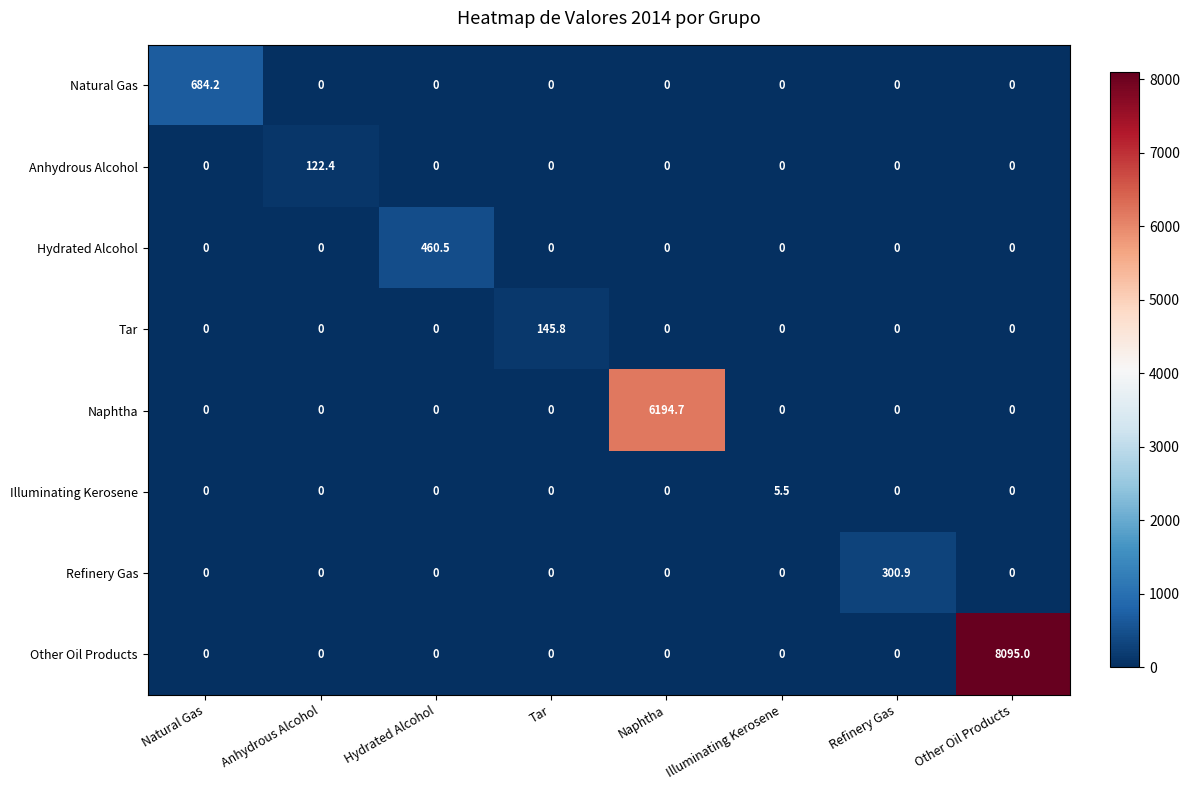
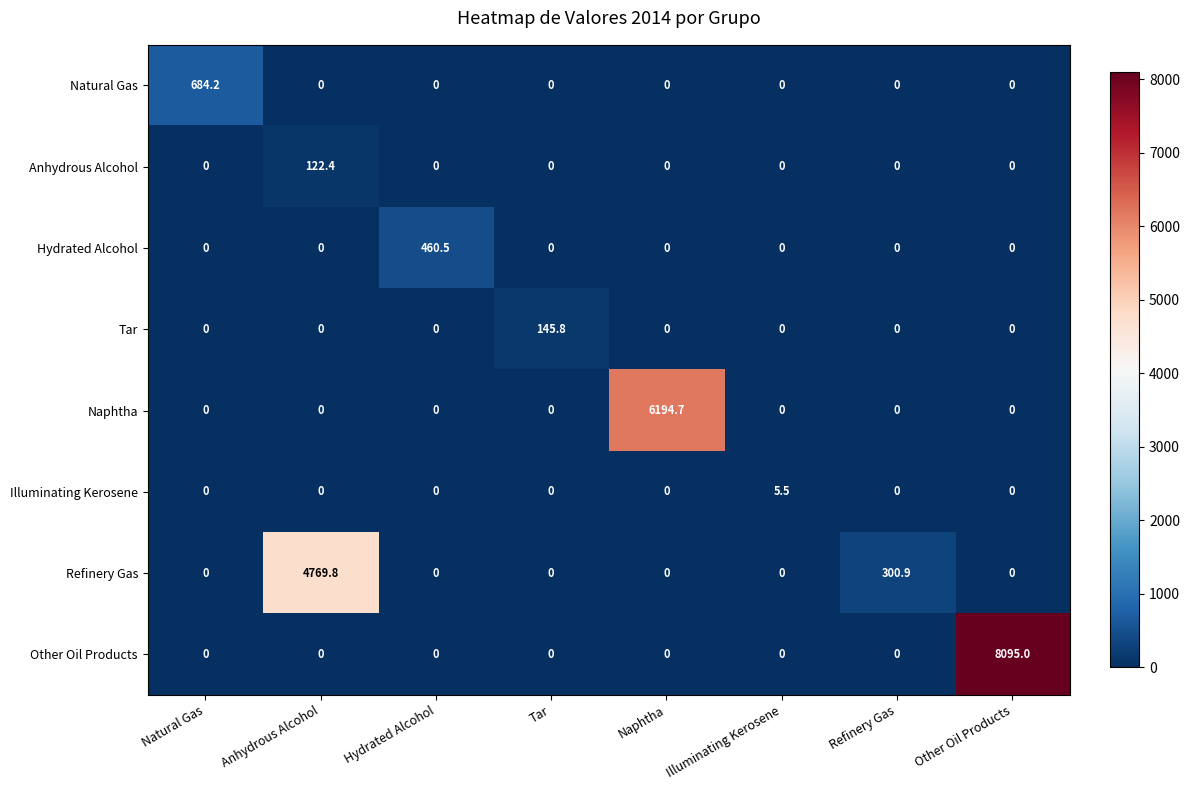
  {
    "Natural Gas": {
      "Natural Gas": 684.2,
      "Anhydrous Alcohol": 0,
      "Hydrated Alcohol": 0,
      "Tar": 0,
      "Naphtha": 0,
      "Illuminating Kerosene": 0,
      "Refinery Gas": 0,
      "Other Oil Products": 0
    },
    "Anhydrous Alcohol": {
      "Natural Gas": 0,
      "Anhydrous Alcohol": 122.4,
      "Hydrated Alcohol": 0,
      "Tar": 0,
      "Naphtha": 0,
      "Illuminating Kerosene": 0,
      "Refinery Gas": 0,
      "Other Oil Products": 0
    },
    "Hydrated Alcohol": {
      "Natural Gas": 0,
      "Anhydrous Alcohol": 0,
      "Hydrated Alcohol": 460.5,
      "Tar": 0,
      "Naphtha": 0,
      "Illuminating Kerosene": 0,
      "Refinery Gas": 0,
      "Other Oil Products": 0
    },
    "Tar": {
      "Natural Gas": 0,
      "Anhydrous Alcohol": 0,
      "Hydrated Alcohol": 0,
      "Tar": 145.8,
      "Naphtha": 0,
      "Illuminating Kerosene": 0,
      "Refinery Gas": 0,
      "Other Oil Products": 0
    },
    "Naphtha": {
      "Natural Gas": 0,
      "Anhydrous Alcohol": 0,
      "Hydrated Alcohol": 0,
      "Tar": 0,
      "Naphtha": 6194.7,
      "Illuminating Kerosene": 0,
      "Refinery Gas": 0,
      "Other Oil Products": 0
    },
    "Illuminating Kerosene": {
      "Natural Gas": 0,
      "Anhydrous Alcohol": 0,
      "Hydrated Alcohol": 0,
      "Tar": 0,
      "Naphtha": 0,
      "Illuminating Kerosene": 5.5,
      "Refinery Gas": 0,
      "Other Oil Products": 0
    },
    "Refinery Gas": {
      "Natural Gas": 0,
-     "Anhydrous Alcohol": 0,
+     "Anhydrous Alcohol": 4769.8,
      "Hydrated Alcohol": 0,
      "Tar": 0,
      "Naphtha": 0,
      "Illuminating Kerosene": 0,
      "Refinery Gas": 300.9,
      "Other Oil Products": 0
    },
    "Other Oil Products": {
      "Natural Gas": 0,
      "Anhydrous Alcohol": 0,
      "Hydrated Alcohol": 0,
      "Tar": 0,
      "Naphtha": 0,
      "Illuminating Kerosene": 0,
      "Refinery Gas": 0,
      "Other Oil Products": 8095.0
    }
  }
